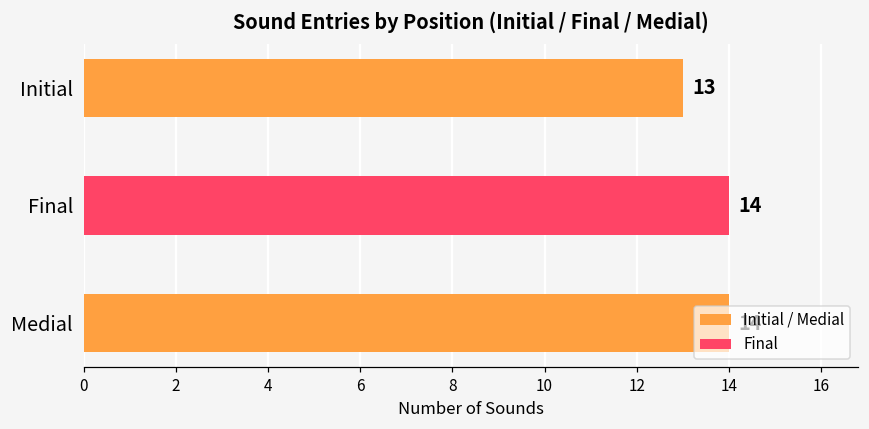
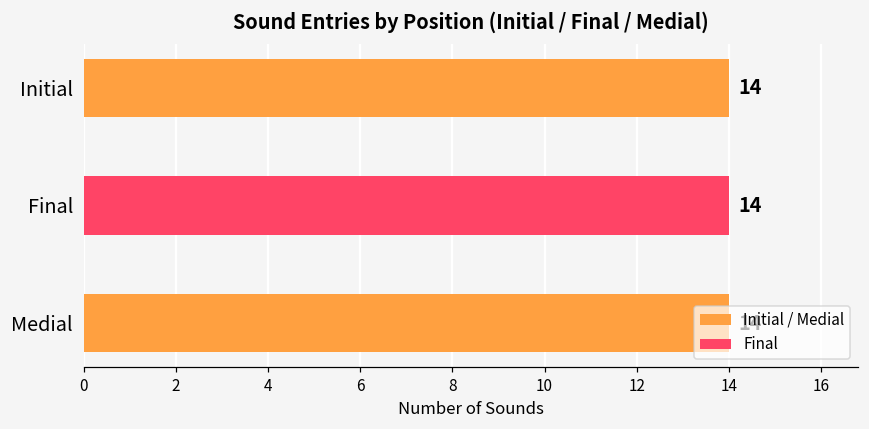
  {
-   "Initial": 13,
+   "Initial": 14,
    "Final": 14
  }
